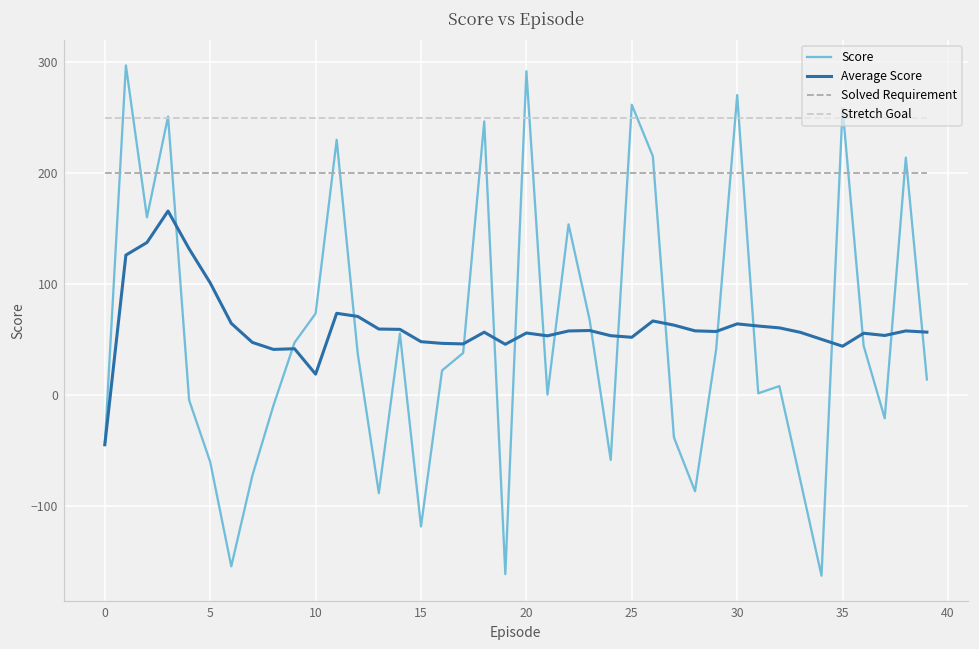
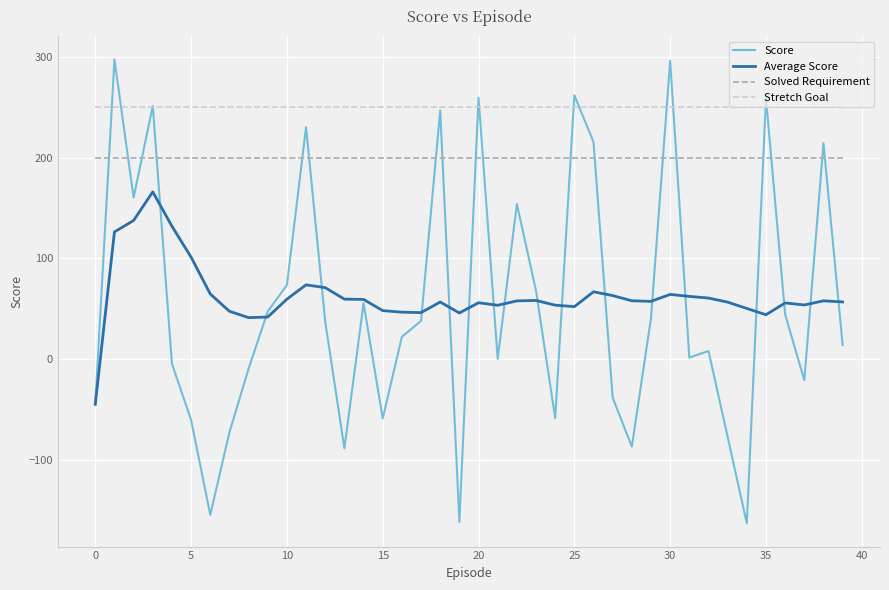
  {
    "Score": {
      "5": -60,
      "10": 73,
-     "15": -119,
-     "20": 292,
+     "15": -59,
+     "20": 259,
      "25": 262,
-     "30": 271
+     "30": 296
    },
    "Average Score": {
      "5": 101,
-     "10": 19,
+     "10": 59,
      "15": 48,
      "20": 56,
      "25": 52,
      "30": 64,
      "35": 44
    }
  }
